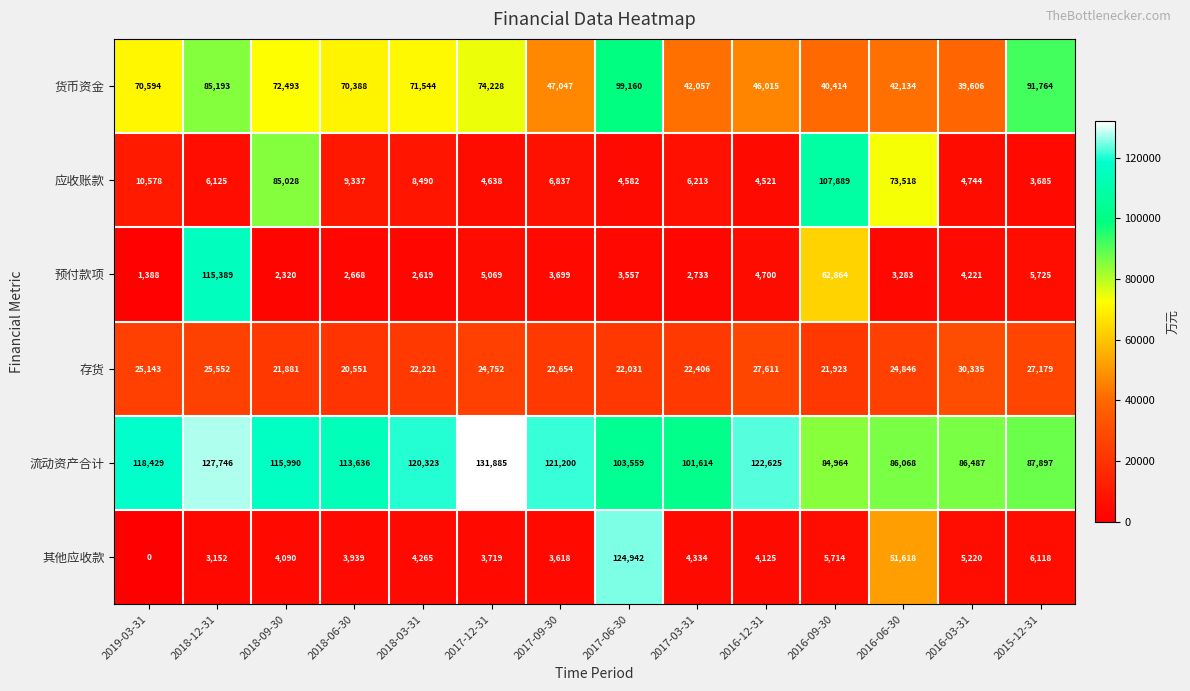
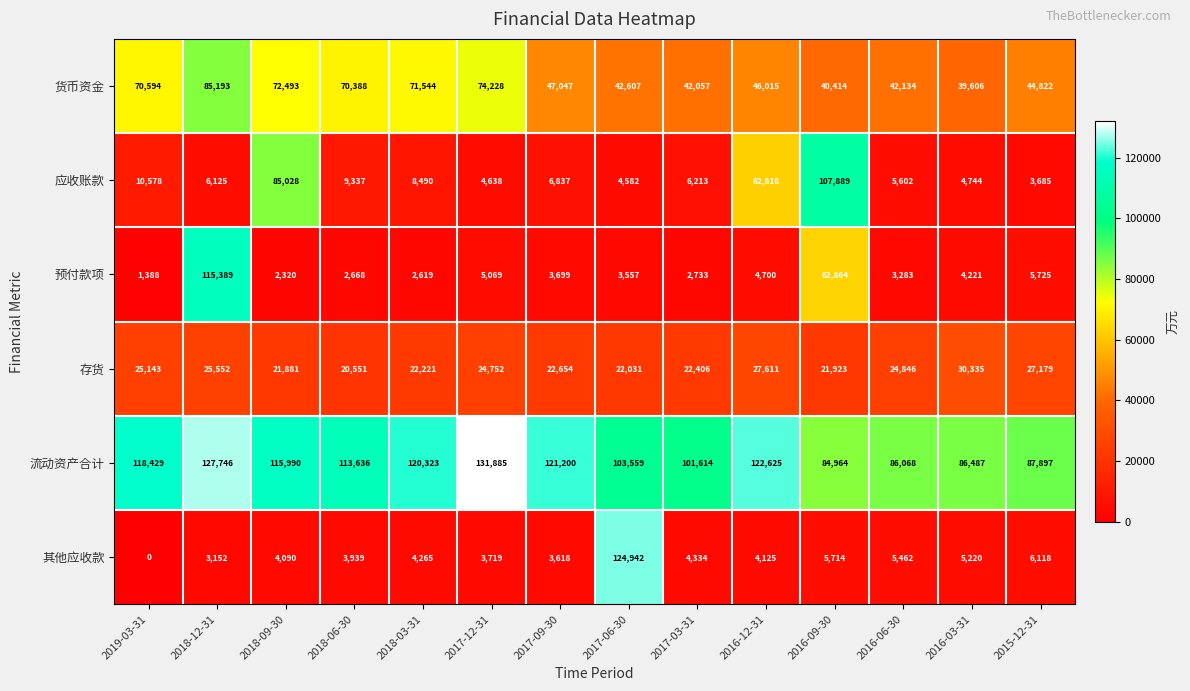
  {
    "货币资金": {
      "2019-03-31": "70,594",
      "2018-12-31": "85,193",
      "2018-09-30": "72,493",
      "2018-06-30": "70,388",
      "2018-03-31": "71,544",
      "2017-12-31": "74,228",
      "2017-09-30": "47,047",
-     "2017-06-30": "99,160",
+     "2017-06-30": "42,607",
      "2017-03-31": "42,057",
      "2016-12-31": "46,015",
      "2016-09-30": "40,414",
      "2016-06-30": "42,134",
      "2016-03-31": "39,606",
-     "2015-12-31": "91,764"
+     "2015-12-31": "44,822"
    },
    "应收账款": {
      "2019-03-31": "10,578",
      "2018-12-31": "6,125",
      "2018-09-30": "85,028",
      "2018-06-30": "9,337",
      "2018-03-31": "8,490",
      "2017-12-31": "4,638",
      "2017-09-30": "6,837",
      "2017-06-30": "4,582",
      "2017-03-31": "6,213",
-     "2016-12-31": "4,521",
+     "2016-12-31": "62,818",
      "2016-09-30": "107,889",
-     "2016-06-30": "73,518",
+     "2016-06-30": "5,602",
      "2016-03-31": "4,744",
      "2015-12-31": "3,685"
    },
    "预付款项": {
      "2019-03-31": "1,388",
      "2018-12-31": "115,389",
      "2018-09-30": "2,320",
      "2018-06-30": "2,668",
      "2018-03-31": "2,619",
      "2017-12-31": "5,069",
      "2017-09-30": "3,699",
      "2017-06-30": "3,557",
      "2017-03-31": "2,733",
      "2016-12-31": "4,700",
      "2016-09-30": "62,864",
      "2016-06-30": "3,283",
      "2016-03-31": "4,221",
      "2015-12-31": "5,725"
    },
    "存货": {
      "2019-03-31": "25,143",
      "2018-12-31": "25,552",
      "2018-09-30": "21,881",
      "2018-06-30": "20,551",
      "2018-03-31": "22,221",
      "2017-12-31": "24,752",
      "2017-09-30": "22,654",
      "2017-06-30": "22,031",
      "2017-03-31": "22,406",
      "2016-12-31": "27,611",
      "2016-09-30": "21,923",
      "2016-06-30": "24,846",
      "2016-03-31": "30,335",
      "2015-12-31": "27,179"
    },
    "流动资产合计": {
      "2019-03-31": "118,429",
      "2018-12-31": "127,746",
      "2018-09-30": "115,990",
      "2018-06-30": "113,636",
      "2018-03-31": "120,323",
      "2017-12-31": "131,885",
      "2017-09-30": "121,200",
      "2017-06-30": "103,559",
      "2017-03-31": "101,614",
      "2016-12-31": "122,625",
      "2016-09-30": "84,964",
      "2016-06-30": "86,068",
      "2016-03-31": "86,487",
      "2015-12-31": "87,897"
    },
    "其他应收款": {
      "2019-03-31": "0",
      "2018-12-31": "3,152",
      "2018-09-30": "4,090",
      "2018-06-30": "3,939",
      "2018-03-31": "4,265",
      "2017-12-31": "3,719",
      "2017-09-30": "3,618",
      "2017-06-30": "124,942",
      "2017-03-31": "4,334",
      "2016-12-31": "4,125",
      "2016-09-30": "5,714",
-     "2016-06-30": "51,618",
+     "2016-06-30": "5,462",
      "2016-03-31": "5,220",
      "2015-12-31": "6,118"
    }
  }
